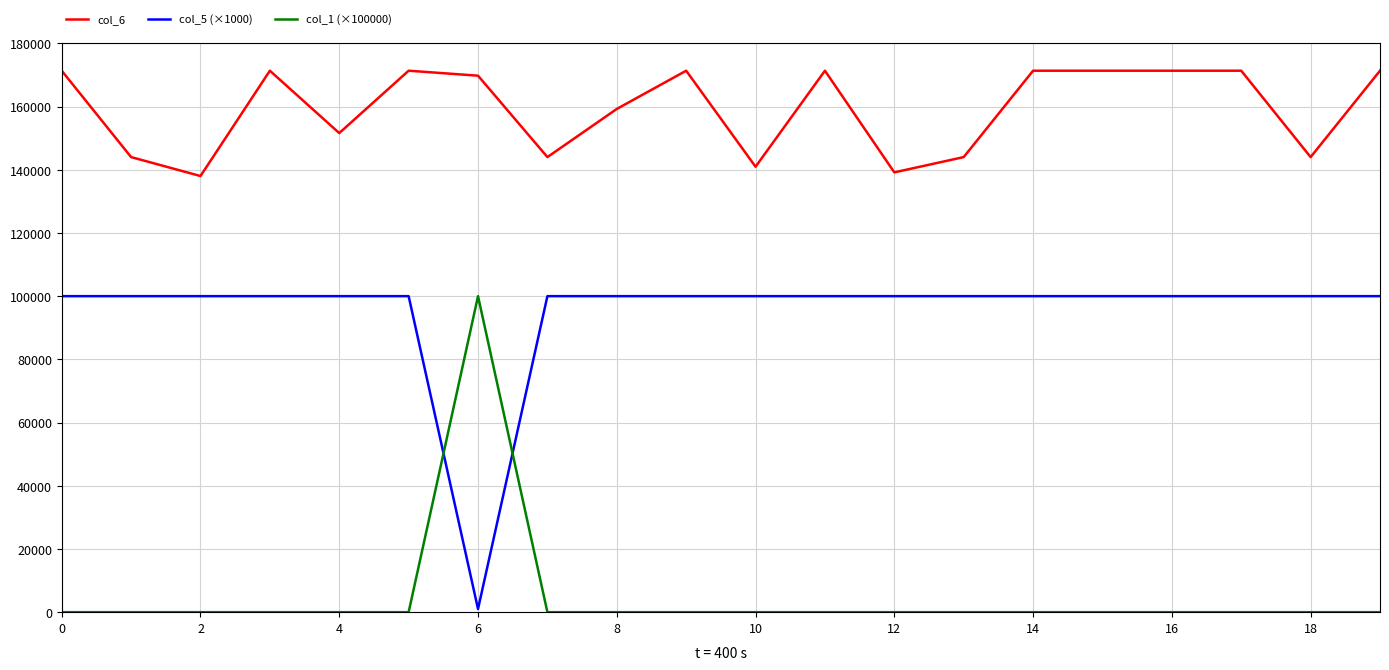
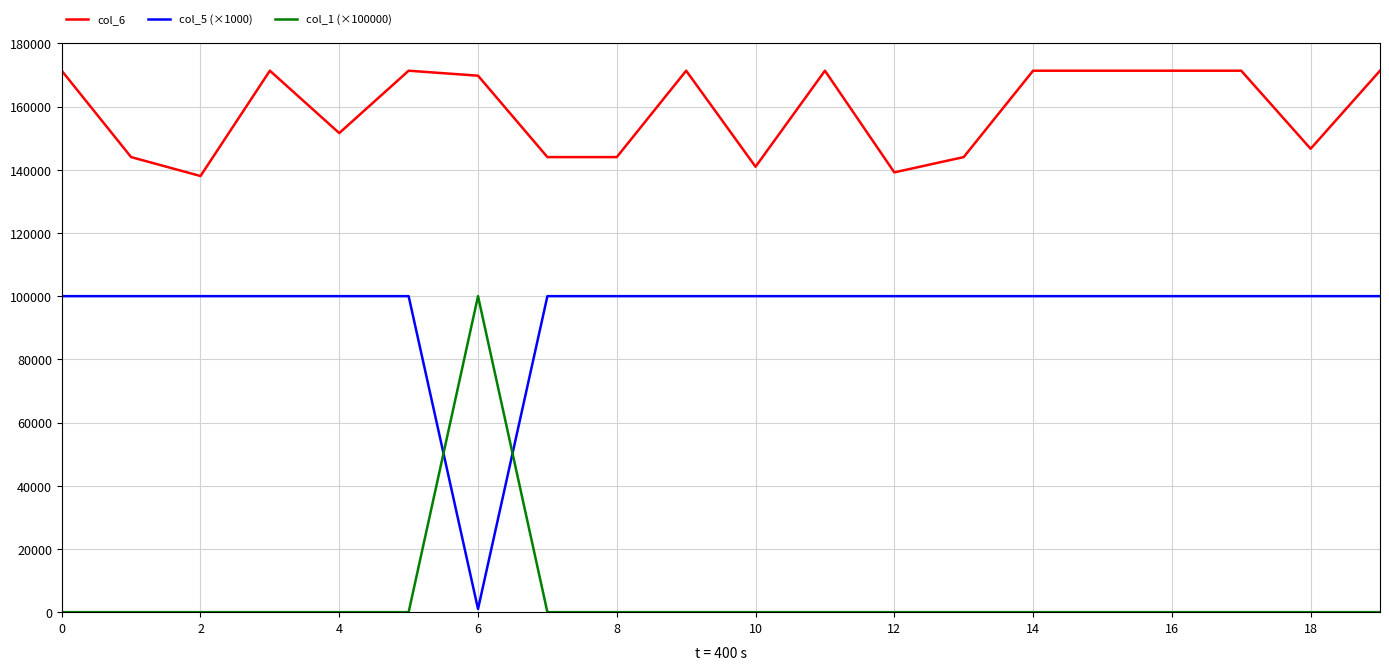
  {
    "col_6": {
      "0": 171000,
      "2": 138000,
      "4": 152000,
      "6": 170000,
-     "8": 159000,
+     "8": 144000,
      "10": 141000,
      "12": 139000,
      "14": 171000,
      "16": 171000,
-     "18": 144000
+     "18": 147000
    },
    "col_5 (×1000)": {
      "0": 100000,
      "2": 100000,
      "4": 100000,
      "6": 1000,
      "8": 100000,
      "10": 100000,
      "12": 100000,
      "14": 100000,
      "16": 100000,
      "18": 100000
    },
    "col_1 (×100000)": {
      "0": 0,
      "2": 0,
      "4": 0,
      "6": 100000,
      "8": 0,
      "10": 0,
      "12": 0,
      "14": 0,
      "16": 0,
      "18": 0
    }
  }
